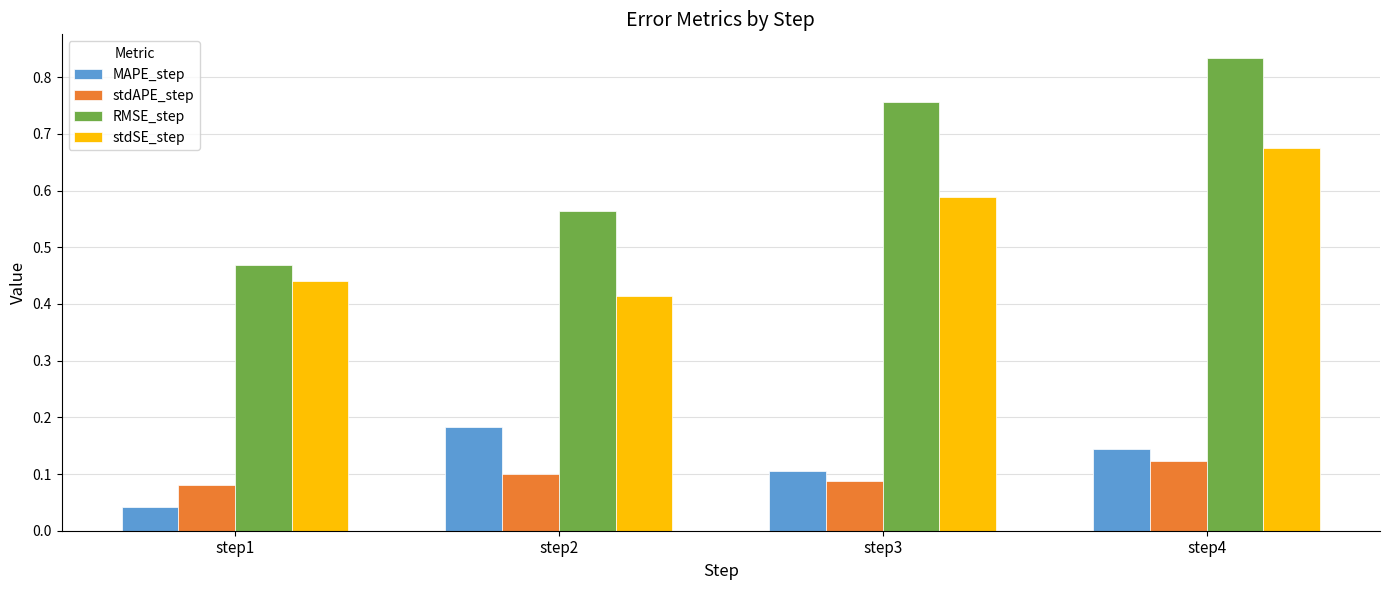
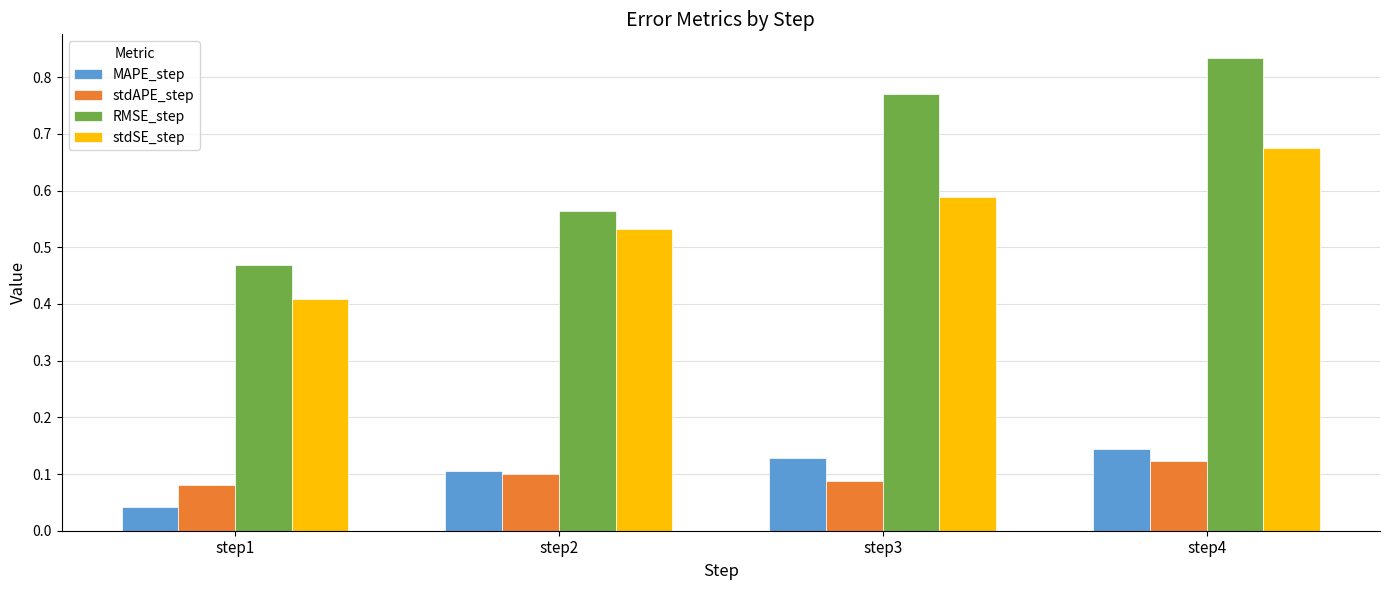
  {
    "MAPE_step": {
      "step1": 0.04,
-     "step2": 0.18,
-     "step3": 0.11,
+     "step2": 0.10,
+     "step3": 0.13,
      "step4": 0.14
    },
    "stdAPE_step": {
      "step1": 0.08,
      "step2": 0.10,
      "step3": 0.09,
      "step4": 0.12
    },
    "RMSE_step": {
      "step1": 0.47,
      "step2": 0.56,
-     "step3": 0.76,
+     "step3": 0.77,
      "step4": 0.83
    },
    "stdSE_step": {
-     "step1": 0.44,
-     "step2": 0.41,
+     "step1": 0.41,
+     "step2": 0.53,
      "step3": 0.59,
      "step4": 0.68
    }
  }
